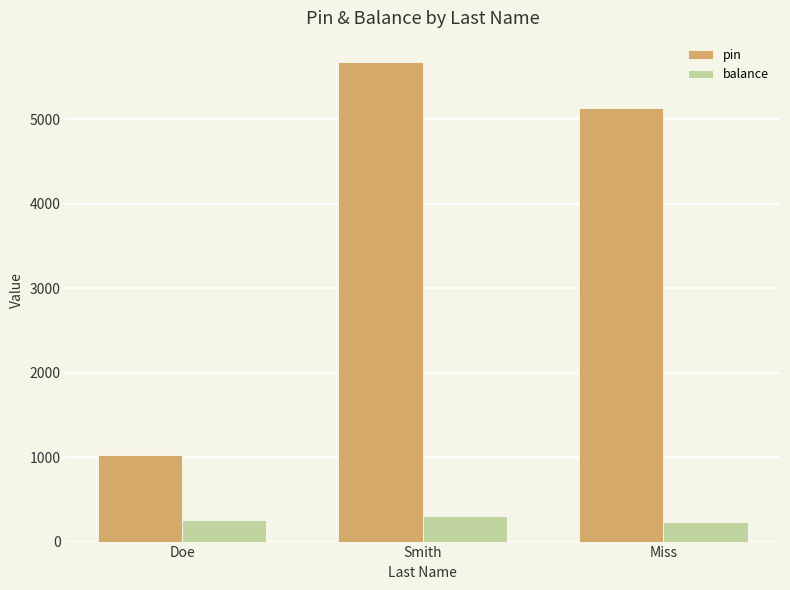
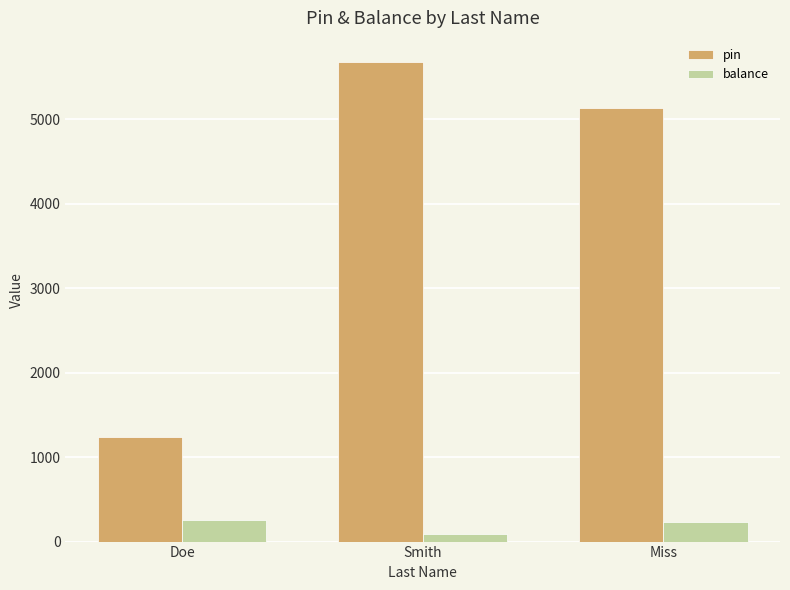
  {
    "pin": {
-     "Doe": 1000,
+     "Doe": 1200,
      "Smith": 5700,
      "Miss": 5100
    },
    "balance": {
      "Doe": 300,
-     "Smith": 300,
+     "Smith": 100,
      "Miss": 200
    }
  }
